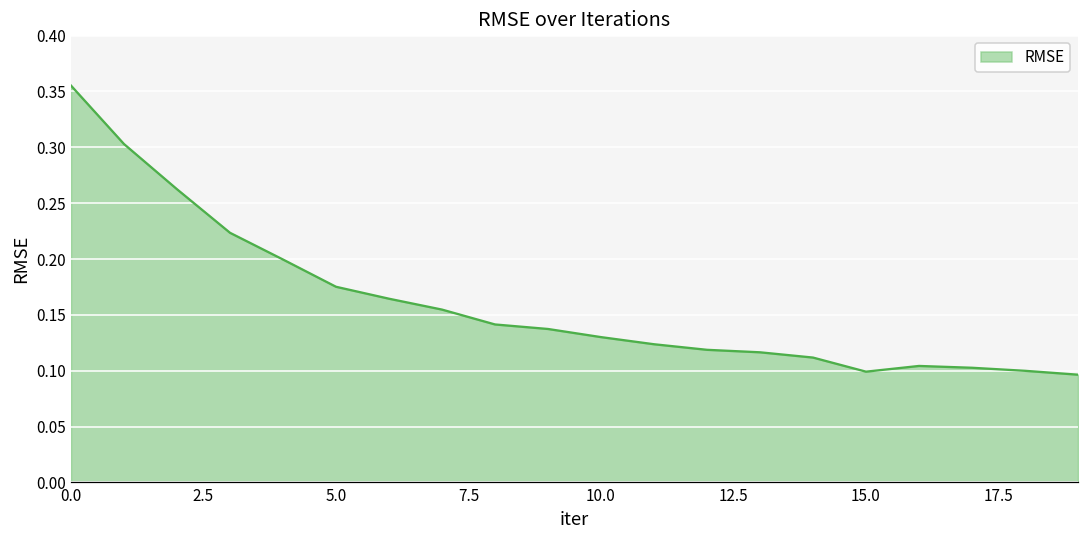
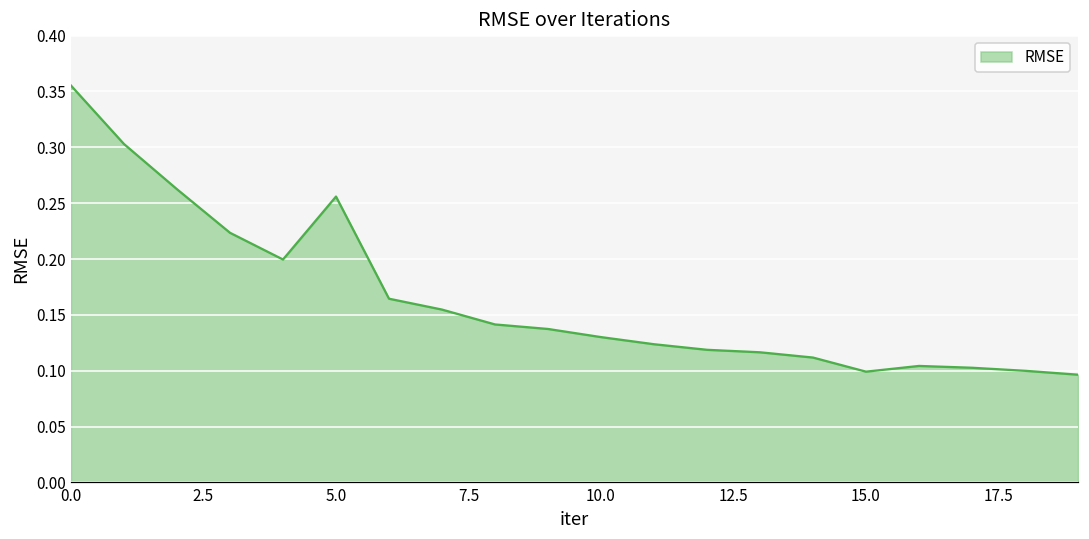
  {
    "0.0": 0.355,
-   "5.0": 0.175,
+   "5.0": 0.256,
    "10.0": 0.130,
    "15.0": 0.099
  }
